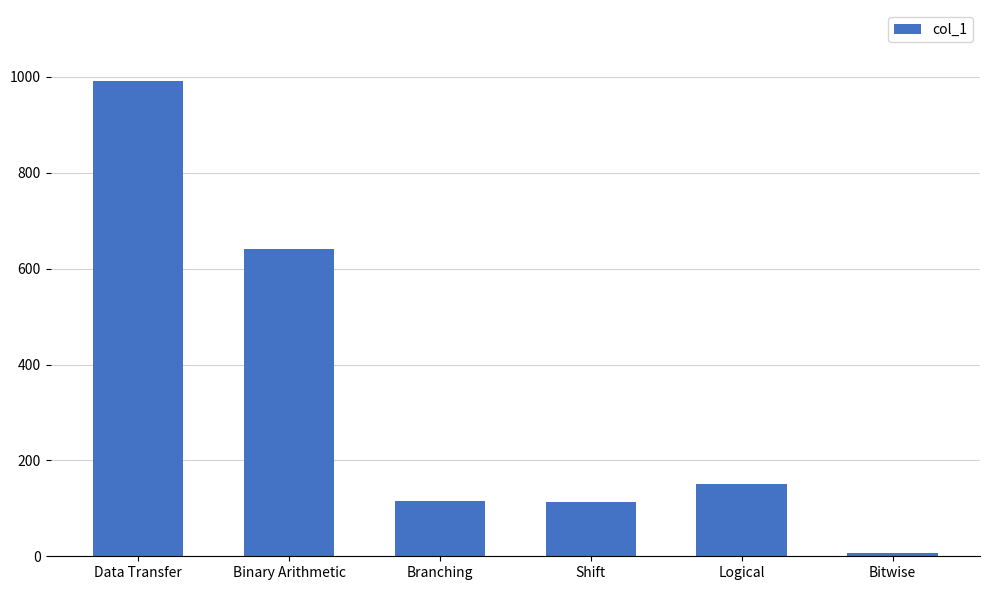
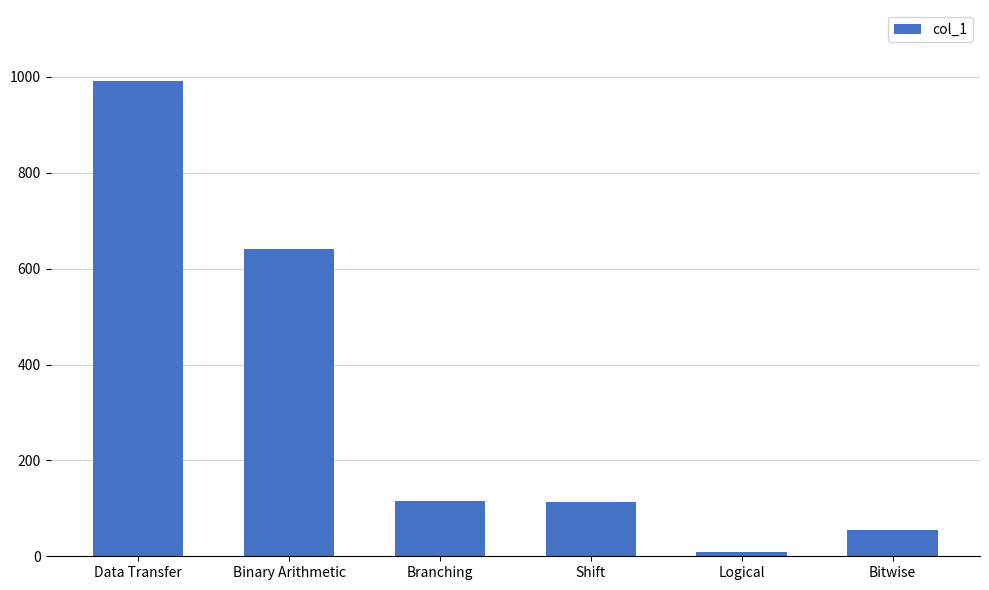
  {
    "Data Transfer": 990,
    "Binary Arithmetic": 640,
    "Branching": 120,
    "Shift": 110,
-   "Logical": 150,
-   "Bitwise": 10
+   "Logical": 10,
+   "Bitwise": 50
  }
